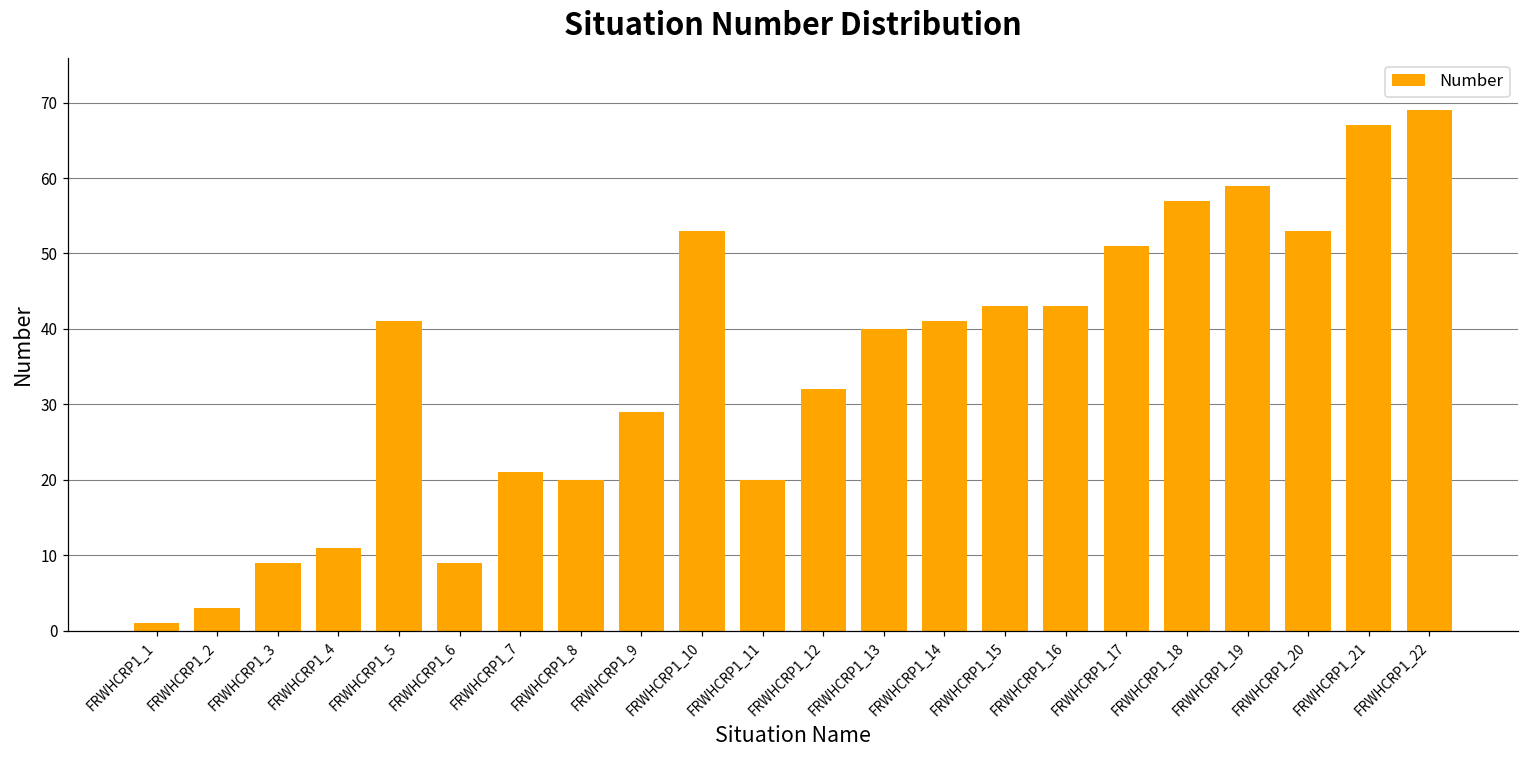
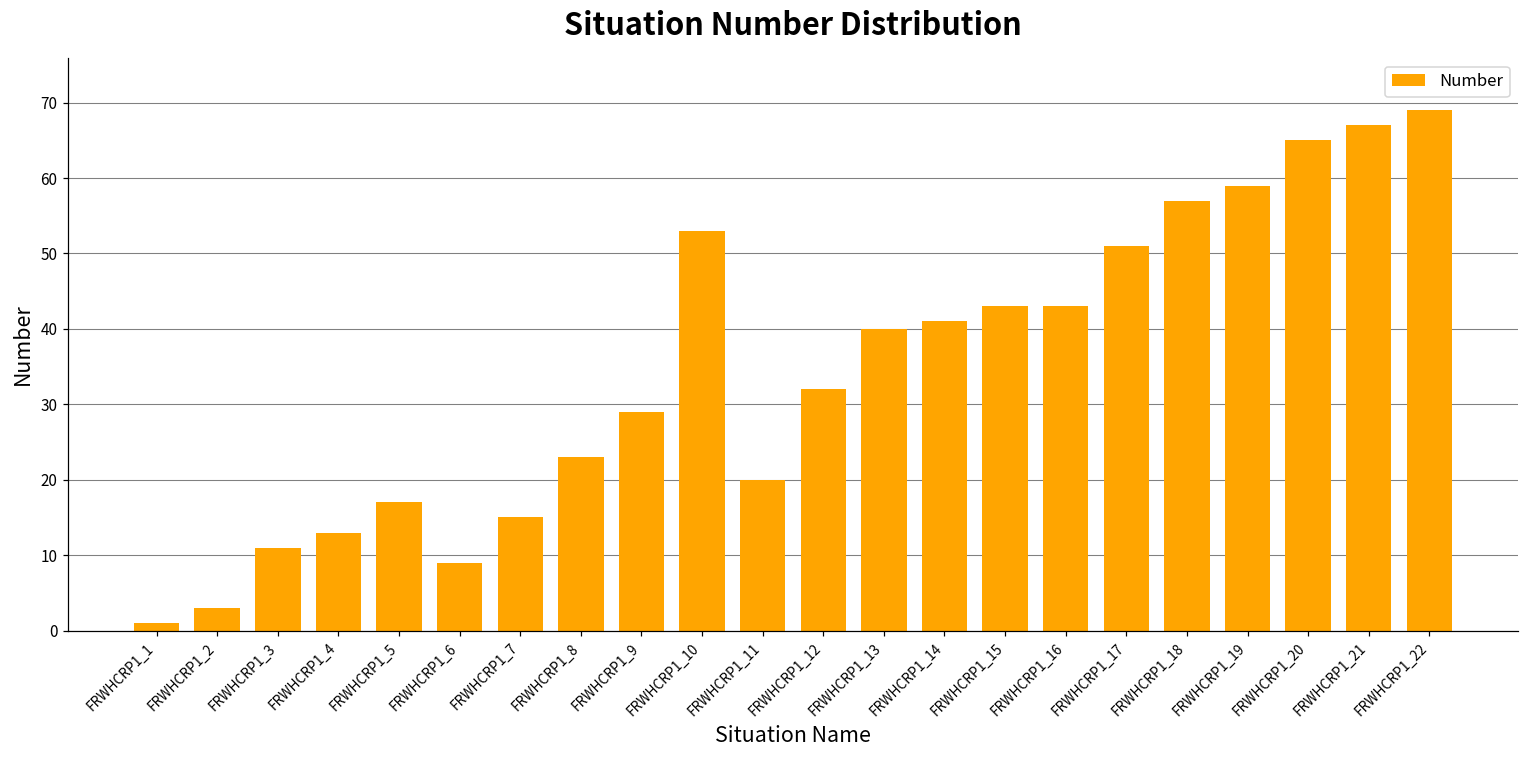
  {
    "FRWHCRP1_1": 1,
    "FRWHCRP1_2": 3,
-   "FRWHCRP1_3": 9,
-   "FRWHCRP1_4": 11,
-   "FRWHCRP1_5": 41,
+   "FRWHCRP1_3": 11,
+   "FRWHCRP1_4": 13,
+   "FRWHCRP1_5": 17,
    "FRWHCRP1_6": 9,
-   "FRWHCRP1_7": 21,
-   "FRWHCRP1_8": 20,
+   "FRWHCRP1_7": 15,
+   "FRWHCRP1_8": 23,
    "FRWHCRP1_9": 29,
    "FRWHCRP1_10": 53,
    "FRWHCRP1_11": 20,
    "FRWHCRP1_12": 32,
    "FRWHCRP1_13": 40,
    "FRWHCRP1_14": 41,
    "FRWHCRP1_15": 43,
    "FRWHCRP1_16": 43,
    "FRWHCRP1_17": 51,
    "FRWHCRP1_18": 57,
    "FRWHCRP1_19": 59,
-   "FRWHCRP1_20": 53,
+   "FRWHCRP1_20": 65,
    "FRWHCRP1_21": 67,
    "FRWHCRP1_22": 69
  }
